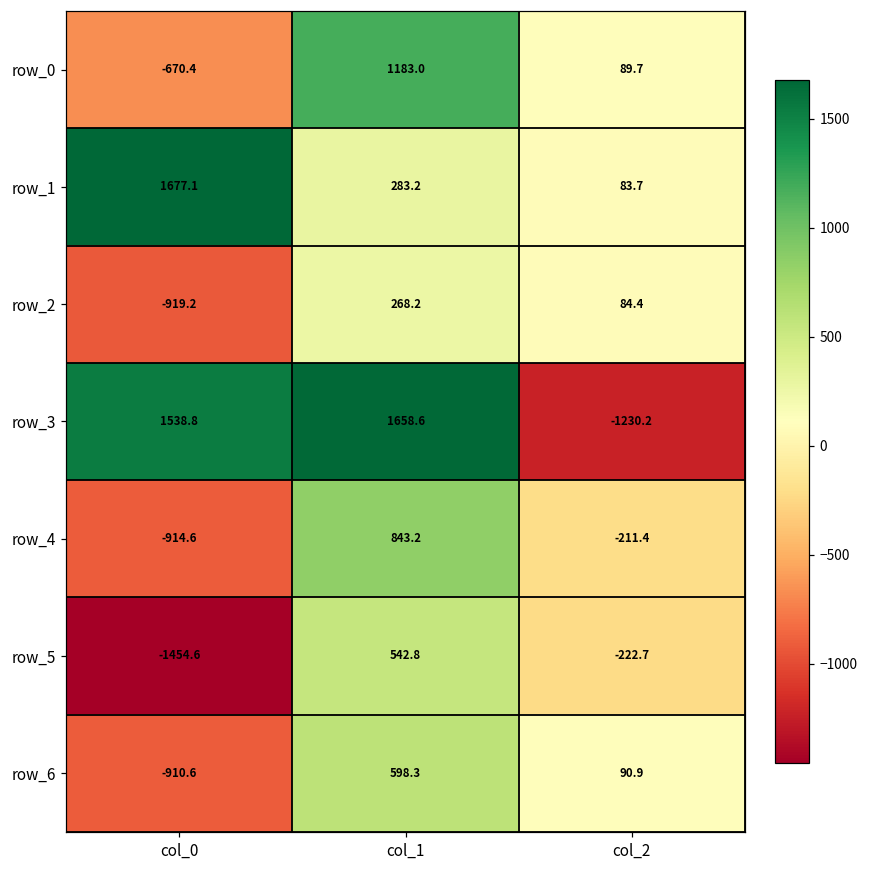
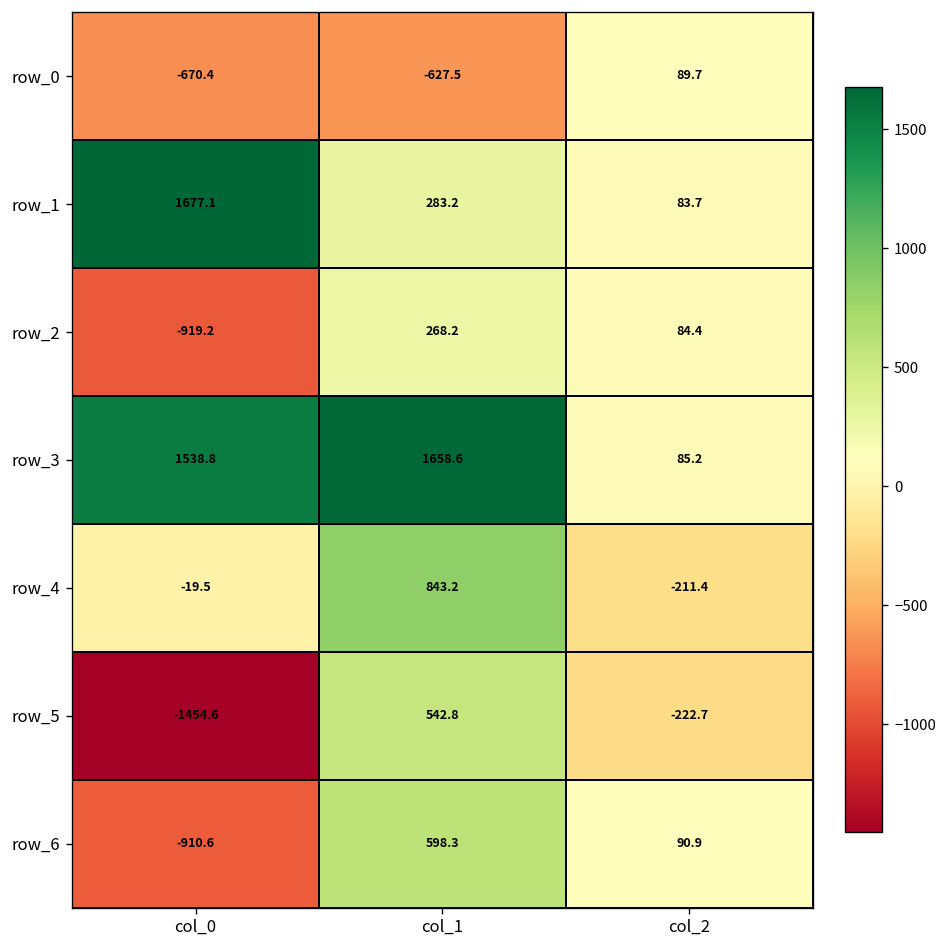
  {
    "row_0": {
      "col_0": -670.4,
-     "col_1": 1183.0,
+     "col_1": -627.5,
      "col_2": 89.7
    },
    "row_1": {
      "col_0": 1677.1,
      "col_1": 283.2,
      "col_2": 83.7
    },
    "row_2": {
      "col_0": -919.2,
      "col_1": 268.2,
      "col_2": 84.4
    },
    "row_3": {
      "col_0": 1538.8,
      "col_1": 1658.6,
-     "col_2": -1230.2
+     "col_2": 85.2
    },
    "row_4": {
-     "col_0": -914.6,
+     "col_0": -19.5,
      "col_1": 843.2,
      "col_2": -211.4
    },
    "row_5": {
      "col_0": -1454.6,
      "col_1": 542.8,
      "col_2": -222.7
    },
    "row_6": {
      "col_0": -910.6,
      "col_1": 598.3,
      "col_2": 90.9
    }
  }
